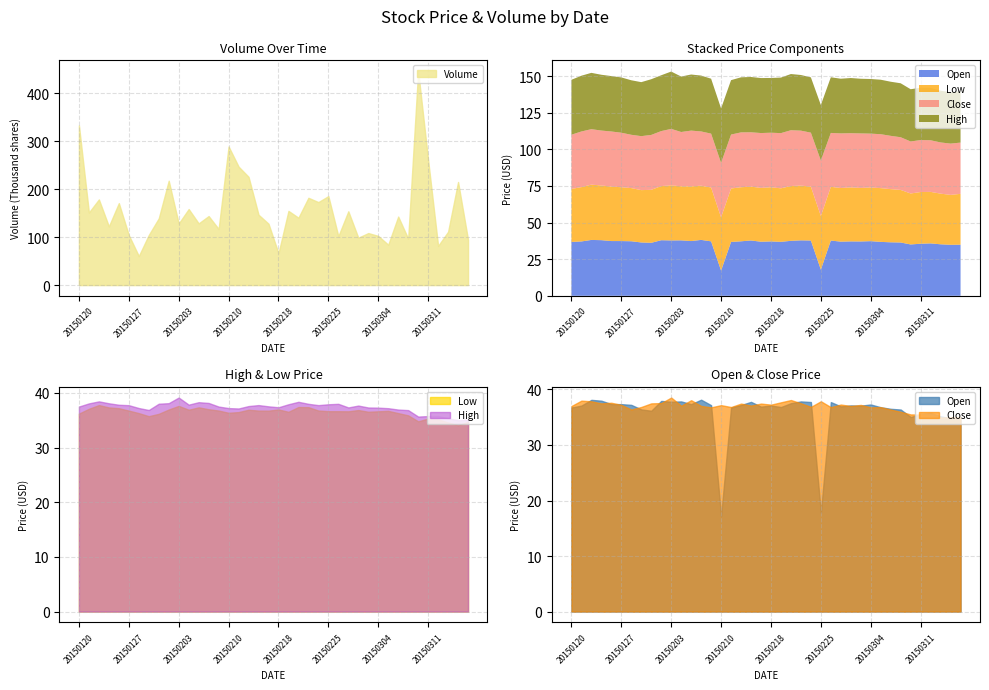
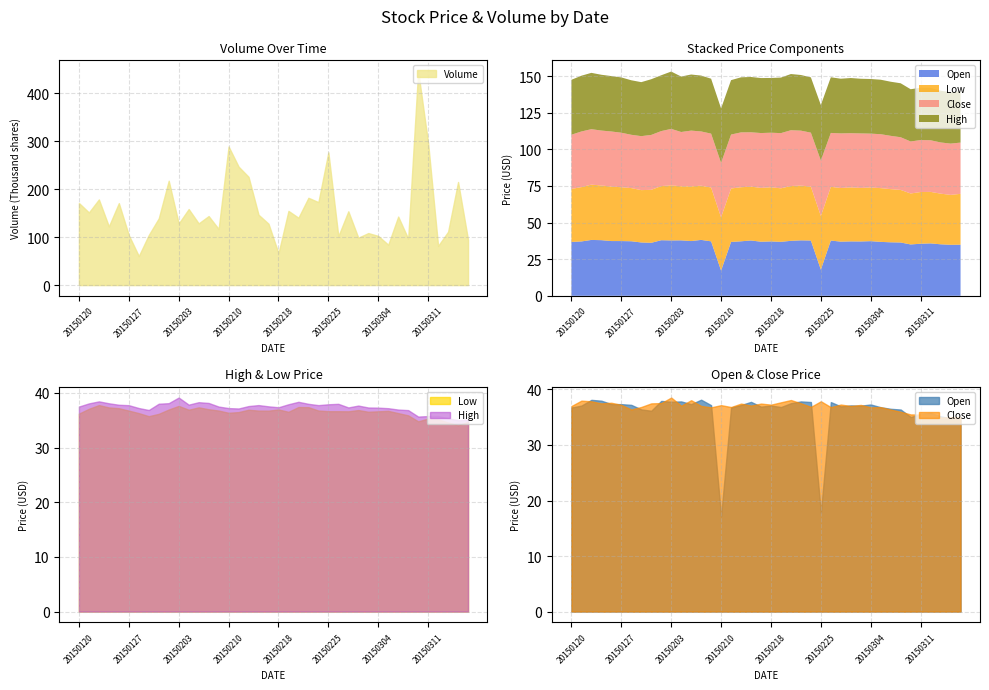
  {
    "Volume Over Time": {
-     "20150120": 330,
+     "20150120": 170,
      "20150127": 100,
      "20150203": 130,
      "20150210": 290,
      "20150218": 70,
-     "20150225": 190,
+     "20150225": 280,
      "20150304": 100,
-     "20150311": 260
+     "20150311": 300
    },
    "Stacked Price Components": {
      "Open": {
        "20150120": 37,
        "20150127": 37,
        "20150203": 38,
        "20150210": 17,
        "20150218": 37,
        "20150225": 18,
        "20150304": 37,
        "20150311": 36
      }
    },
    "High & Low Price": {
      "Low": {
        "20150120": 36,
        "20150127": 37,
        "20150203": 38,
        "20150210": 36,
        "20150225": 37,
        "20150304": 37
      },
      "High": {
        "20150120": 37,
        "20150127": 38,
        "20150203": 39,
        "20150210": 37,
        "20150225": 38,
        "20150304": 37
      }
    },
    "Open & Close Price": {
      "Open": {
        "20150203": 38,
        "20150210": 17,
        "20150225": 18,
        "20150304": 37
      },
      "Close": {
        "20150203": 39,
        "20150210": 37,
        "20150225": 38,
        "20150304": 37
      }
    }
  }
